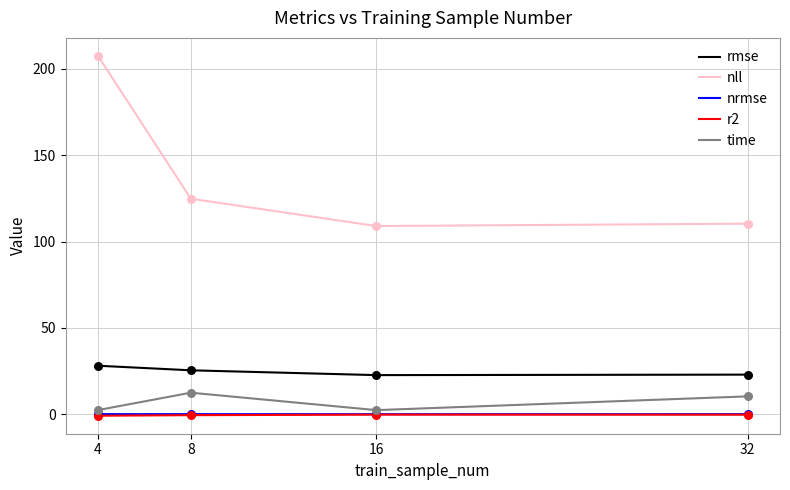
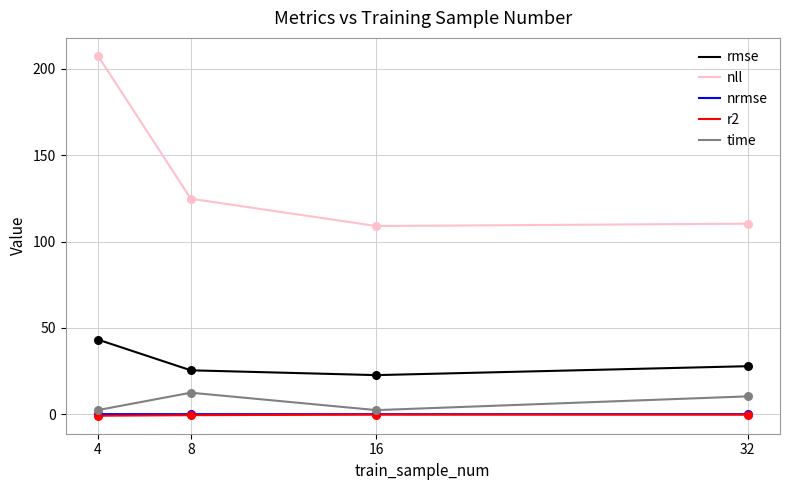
  {
    "rmse": {
-     "4": 28,
+     "4": 43,
      "8": 25,
      "16": 23,
-     "32": 23
+     "32": 28
    },
    "nll": {
      "4": 207,
      "8": 125,
      "16": 109,
      "32": 110
    },
    "time": {
      "4": 2,
      "8": 13,
      "16": 2,
      "32": 10
    }
  }
